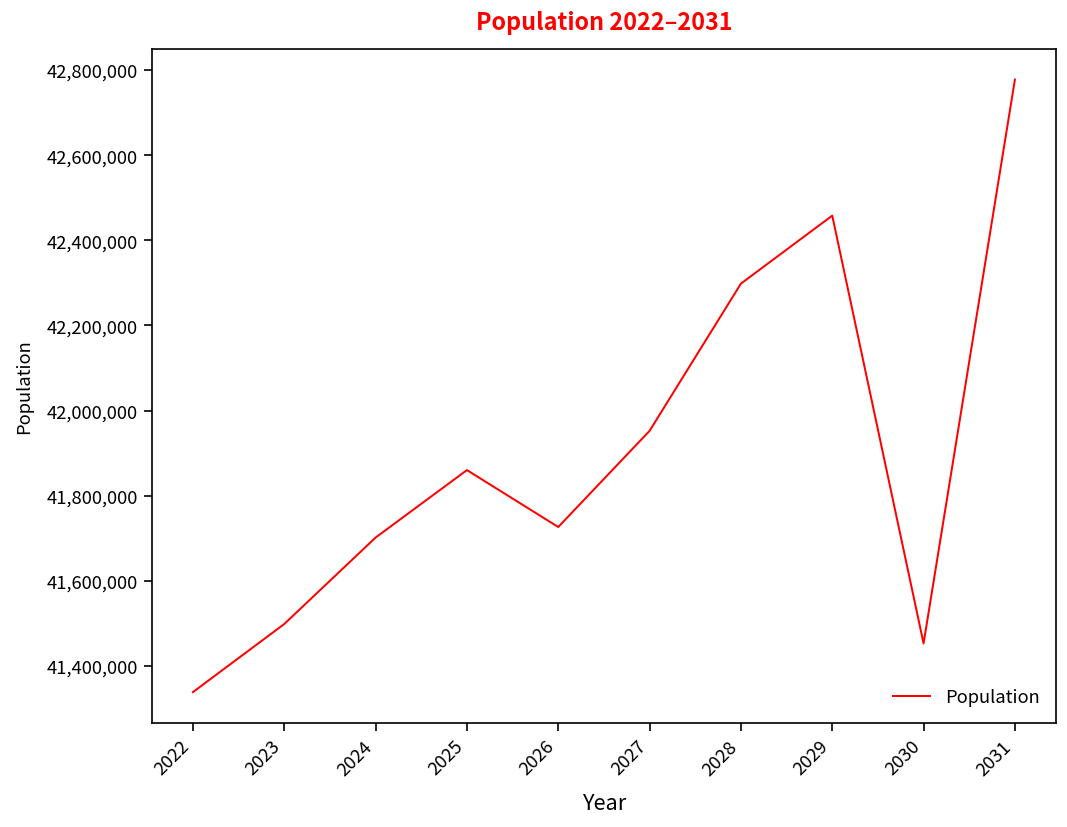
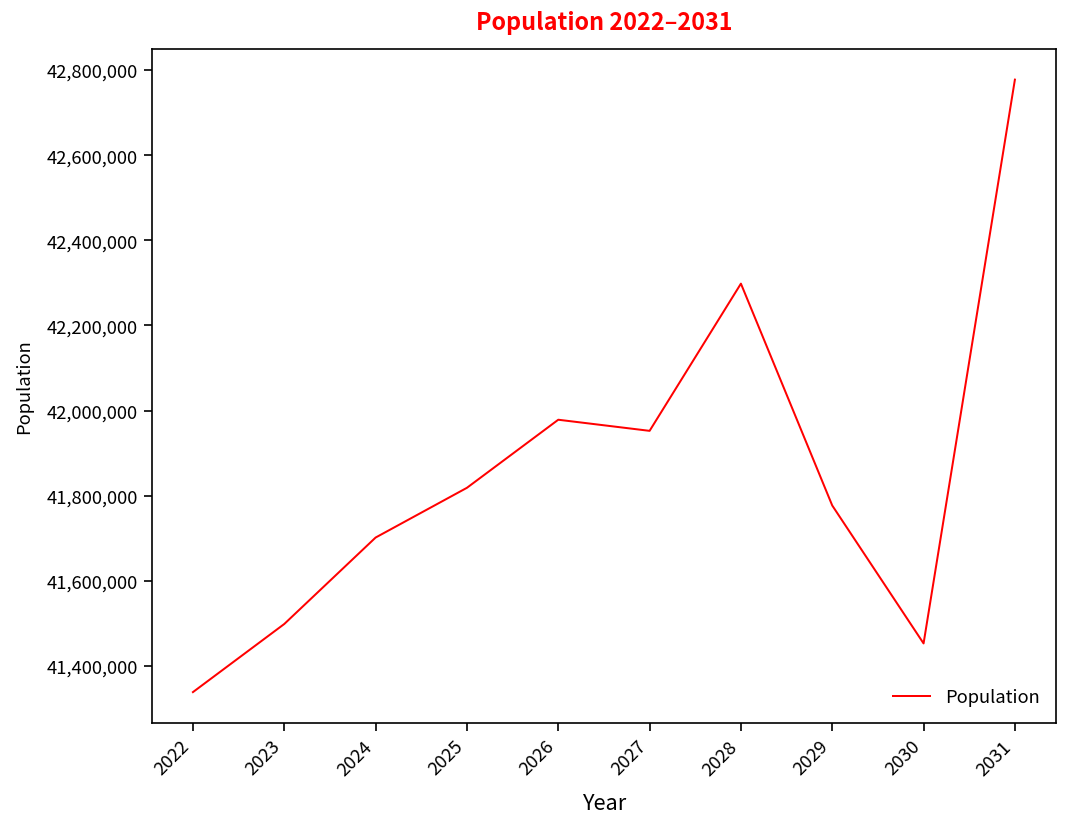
  {
    "2022": "41,340,000",
    "2023": "41,500,000",
    "2024": "41,700,000",
-   "2025": "41,860,000",
-   "2026": "41,730,000",
+   "2025": "41,820,000",
+   "2026": "41,980,000",
    "2027": "41,950,000",
    "2028": "42,300,000",
-   "2029": "42,460,000",
+   "2029": "41,780,000",
    "2030": "41,450,000",
    "2031": "42,780,000"
  }
